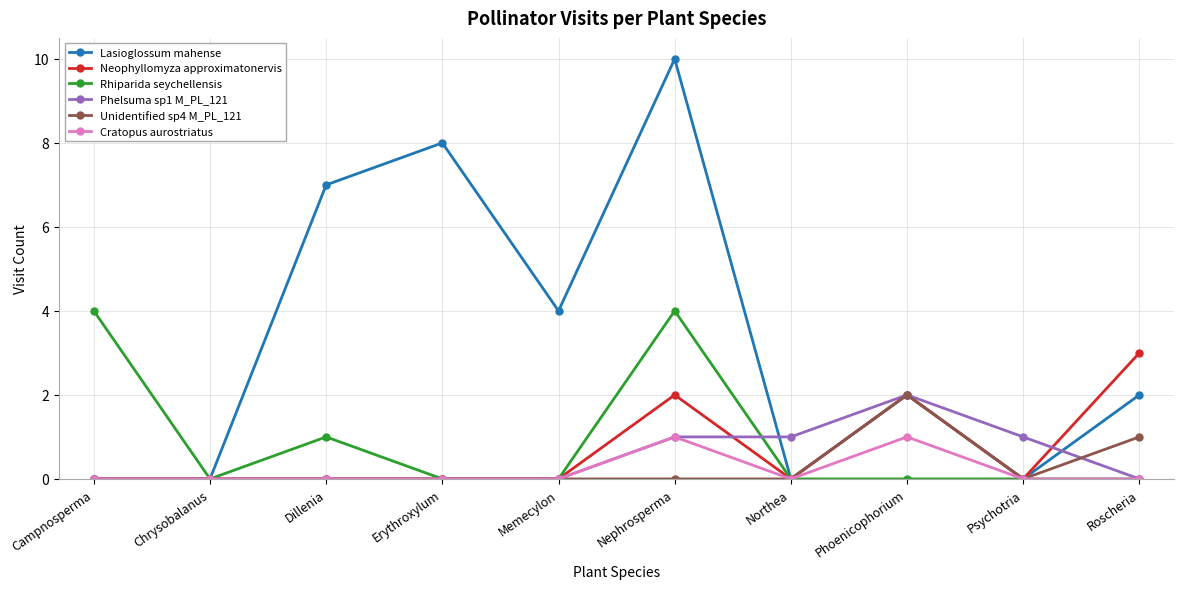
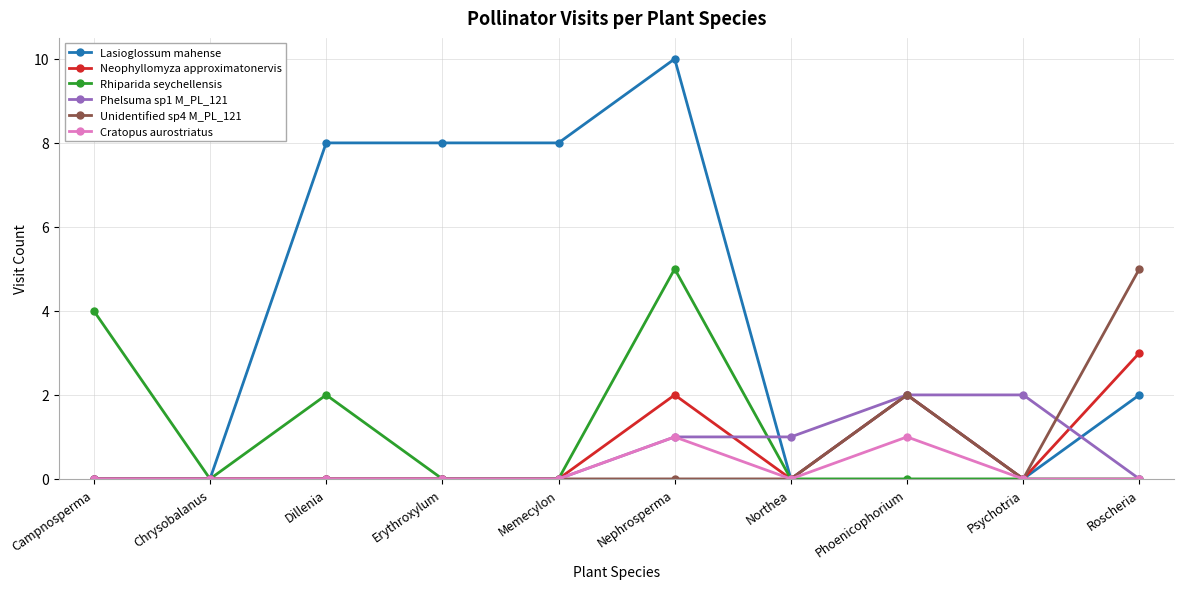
  {
    "Lasioglossum mahense": {
-     "Dillenia": 7,
+     "Dillenia": 8,
      "Erythroxylum": 8,
-     "Memecylon": 4,
+     "Memecylon": 8,
      "Nephrosperma": 10,
      "Roscheria": 2
    },
    "Neophyllomyza approximatonervis": {
      "Nephrosperma": 2,
      "Roscheria": 3
    },
    "Rhiparida seychellensis": {
      "Campnosperma": 4,
-     "Dillenia": 1,
-     "Nephrosperma": 4,
+     "Dillenia": 2,
+     "Nephrosperma": 5,
      "Phoenicophorium": 0
    },
    "Phelsuma sp1 M_PL_121": {
      "Northea": 1,
-     "Psychotria": 1
+     "Psychotria": 2
    },
    "Unidentified sp4 M_PL_121": {
      "Nephrosperma": 0,
-     "Roscheria": 1
+     "Roscheria": 5
    },
    "Cratopus aurostriatus": {
      "Phoenicophorium": 1
    }
  }
